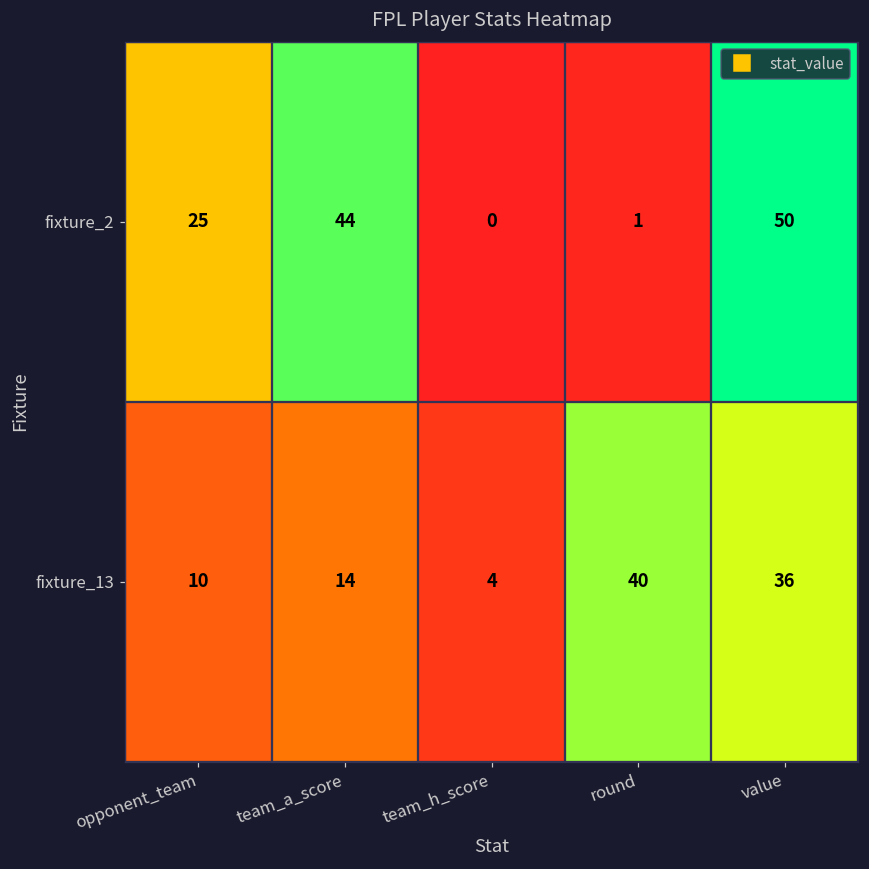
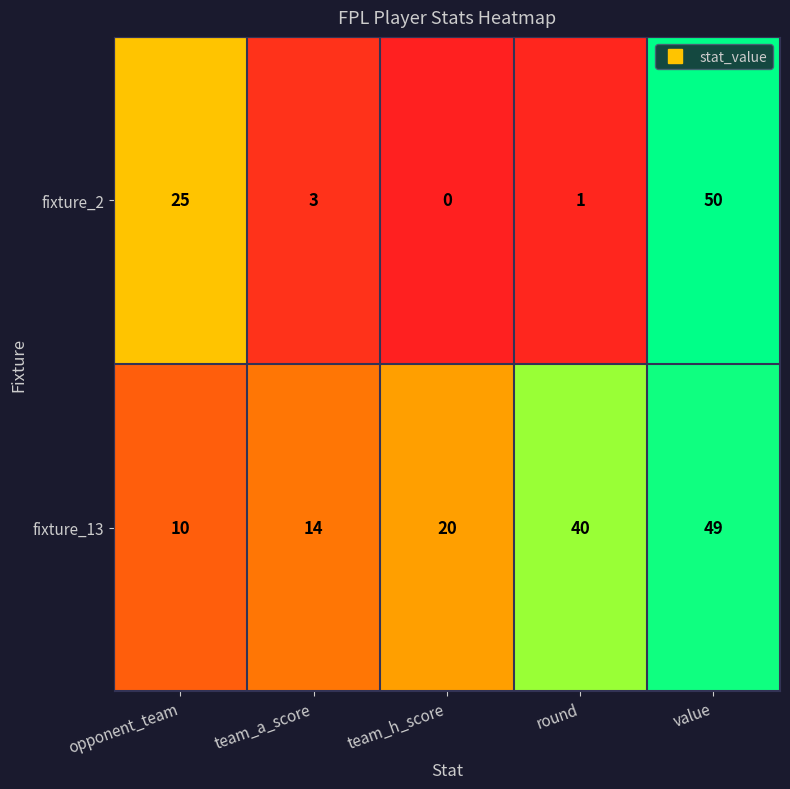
  {
    "fixture_2": {
      "opponent_team": 25,
-     "team_a_score": 44,
+     "team_a_score": 3,
      "team_h_score": 0,
      "round": 1,
      "value": 50
    },
    "fixture_13": {
      "opponent_team": 10,
      "team_a_score": 14,
-     "team_h_score": 4,
+     "team_h_score": 20,
      "round": 40,
-     "value": 36
+     "value": 49
    }
  }
